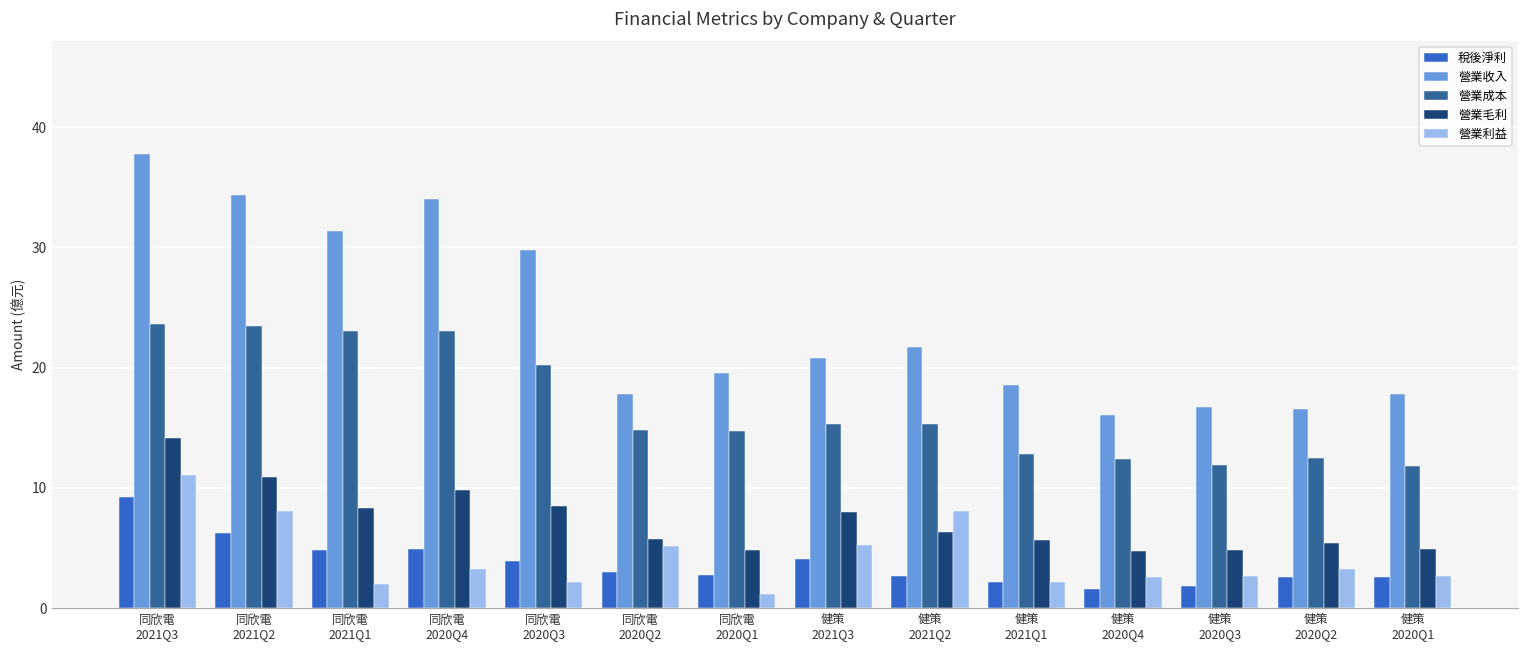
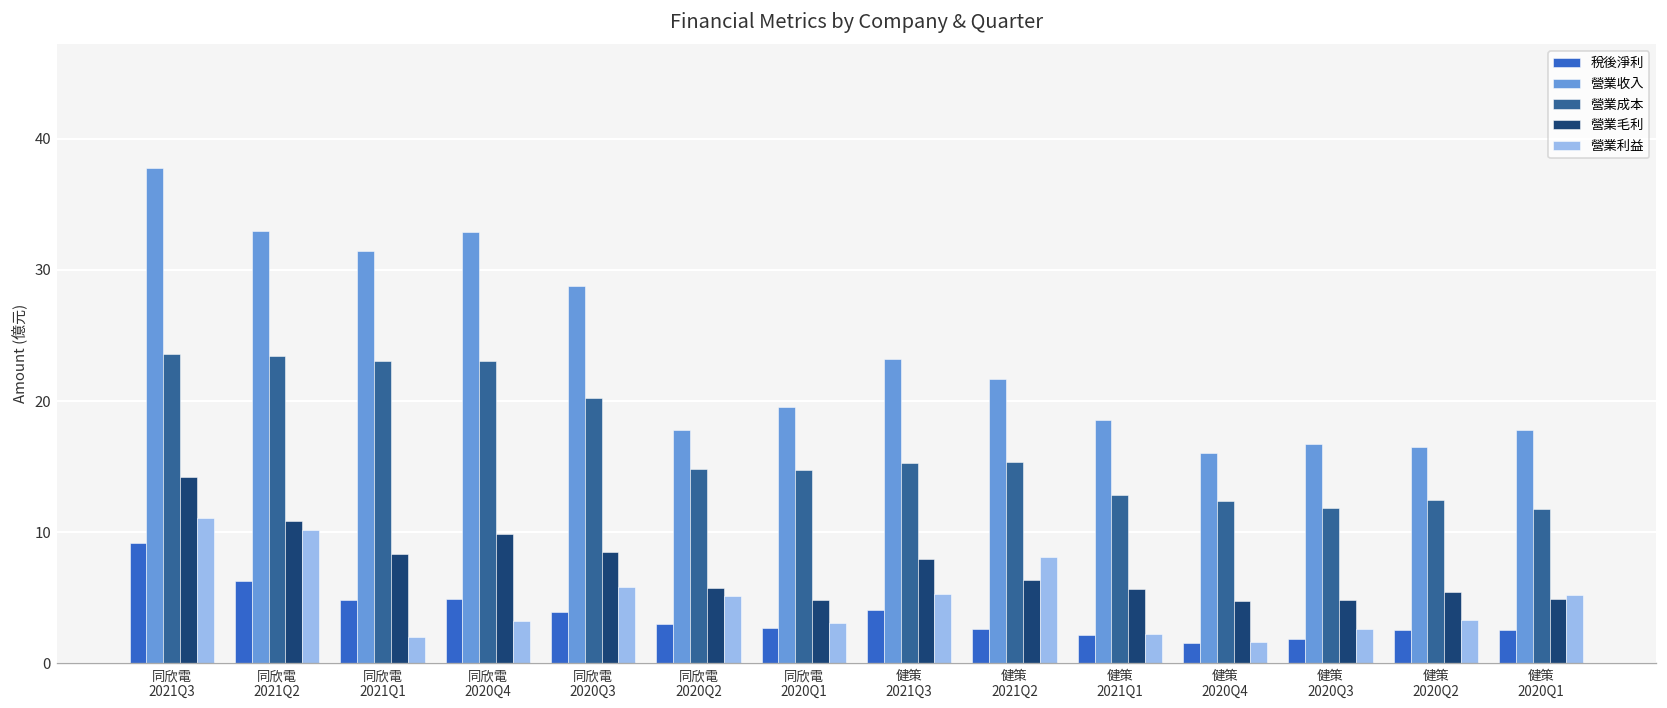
  {
    "營業收入": {
      "同欣電 2021Q3": 37.8,
-     "同欣電 2021Q2": 34.4,
+     "同欣電 2021Q2": 33.0,
      "同欣電 2021Q1": 31.4,
-     "同欣電 2020Q4": 34.0,
-     "同欣電 2020Q3": 29.8,
+     "同欣電 2020Q4": 32.9,
+     "同欣電 2020Q3": 28.8,
      "同欣電 2020Q2": 17.8,
      "同欣電 2020Q1": 19.5,
-     "健策 2021Q3": 20.8,
+     "健策 2021Q3": 23.2,
      "健策 2021Q2": 21.7,
      "健策 2021Q1": 18.5,
      "健策 2020Q4": 16.0,
      "健策 2020Q3": 16.7,
      "健策 2020Q2": 16.5,
      "健策 2020Q1": 17.8
    },
    "營業利益": {
      "同欣電 2021Q3": 11.1,
-     "同欣電 2021Q2": 8.1,
+     "同欣電 2021Q2": 10.1,
      "同欣電 2021Q1": 2.0,
      "同欣電 2020Q4": 3.3,
-     "同欣電 2020Q3": 2.2,
+     "同欣電 2020Q3": 5.8,
      "同欣電 2020Q2": 5.2,
-     "同欣電 2020Q1": 1.2,
+     "同欣電 2020Q1": 3.1,
      "健策 2021Q3": 5.3,
      "健策 2021Q2": 8.1,
      "健策 2021Q1": 2.2,
-     "健策 2020Q4": 2.6,
+     "健策 2020Q4": 1.6,
      "健策 2020Q3": 2.7,
      "健策 2020Q2": 3.3,
-     "健策 2020Q1": 2.7
+     "健策 2020Q1": 5.2
    }
  }
